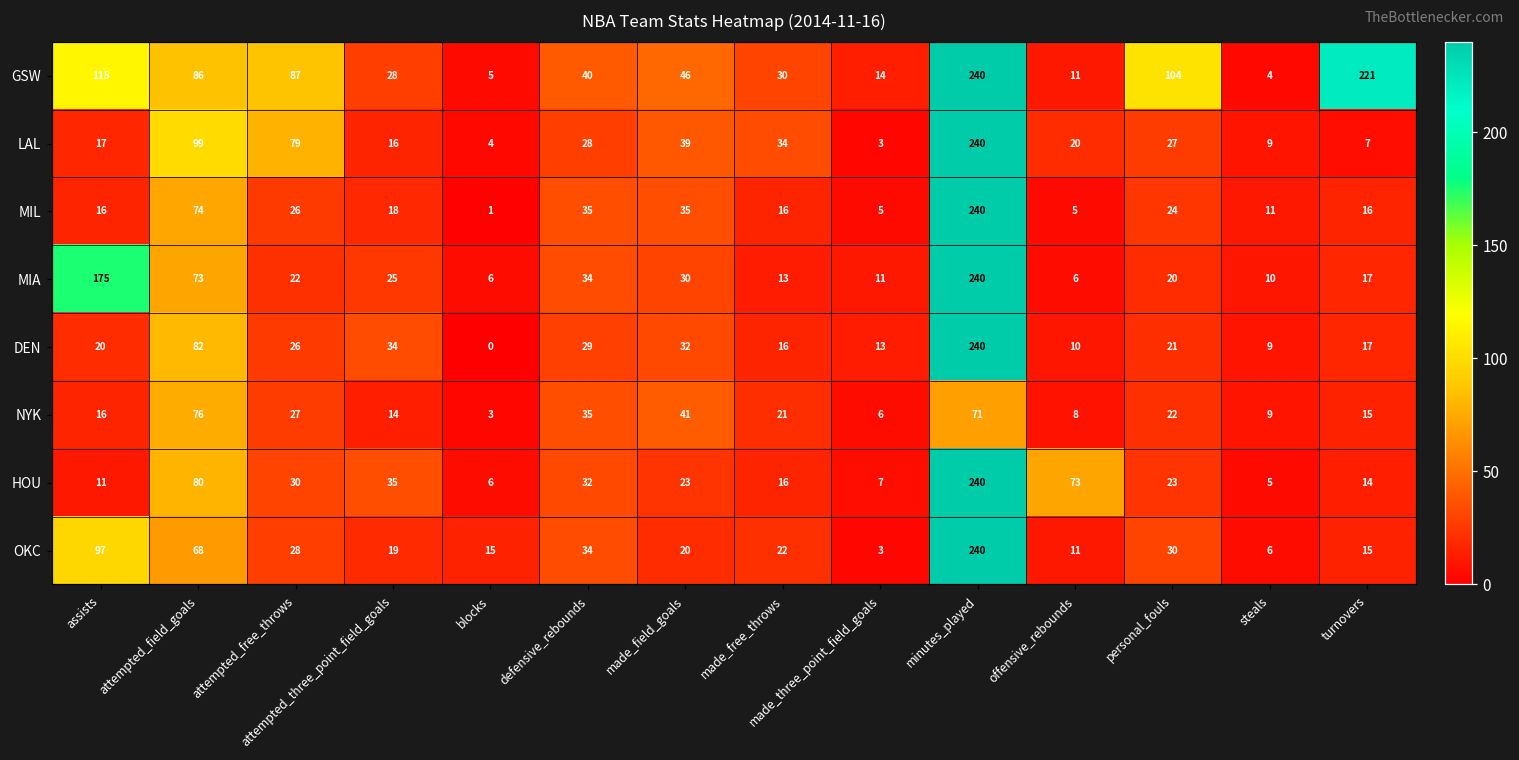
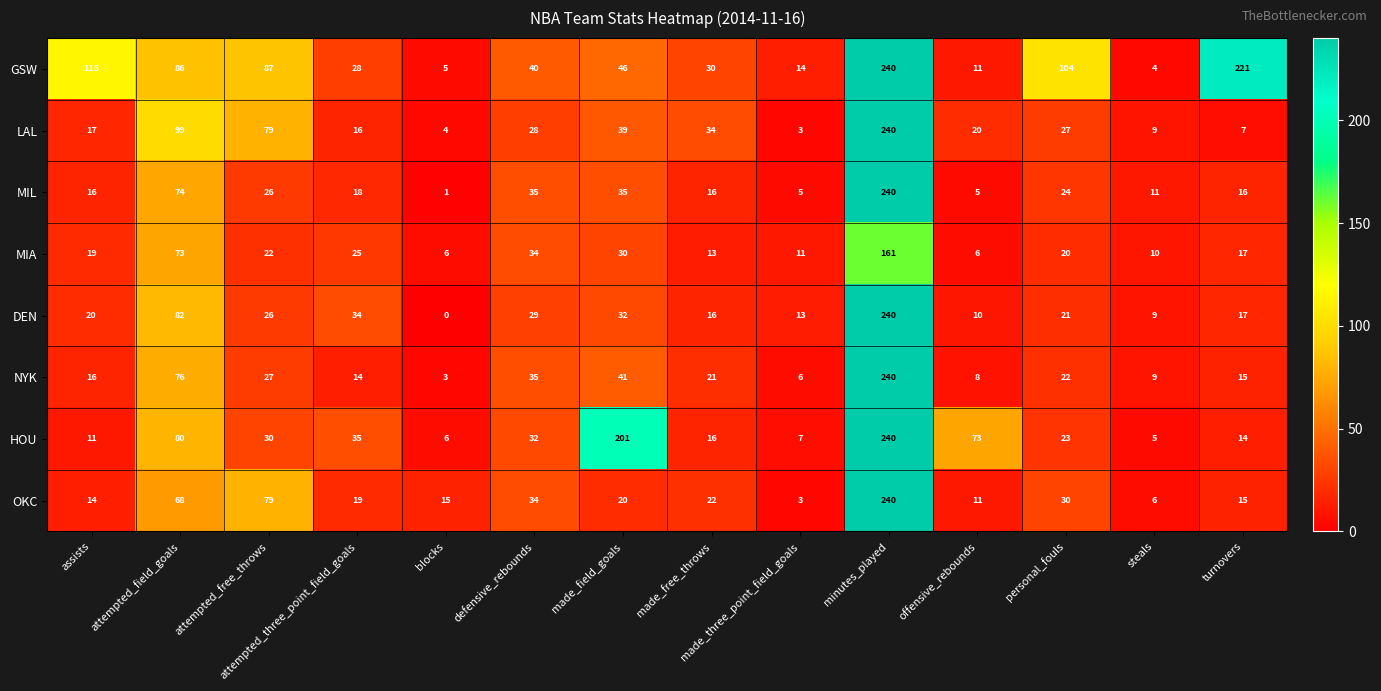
  {
    "GSW": {
      "assists": 115,
      "attempted_field_goals": 86,
      "attempted_free_throws": 87,
      "attempted_three_point_field_goals": 28,
      "blocks": 5,
      "defensive_rebounds": 40,
      "made_field_goals": 46,
      "made_free_throws": 30,
      "made_three_point_field_goals": 14,
      "minutes_played": 240,
      "offensive_rebounds": 11,
      "personal_fouls": 104,
      "steals": 4,
      "turnovers": 221
    },
    "LAL": {
      "assists": 17,
      "attempted_field_goals": 99,
      "attempted_free_throws": 79,
      "attempted_three_point_field_goals": 16,
      "blocks": 4,
      "defensive_rebounds": 28,
      "made_field_goals": 39,
      "made_free_throws": 34,
      "made_three_point_field_goals": 3,
      "minutes_played": 240,
      "offensive_rebounds": 20,
      "personal_fouls": 27,
      "steals": 9,
      "turnovers": 7
    },
    "MIL": {
      "assists": 16,
      "attempted_field_goals": 74,
      "attempted_free_throws": 26,
      "attempted_three_point_field_goals": 18,
      "blocks": 1,
      "defensive_rebounds": 35,
      "made_field_goals": 35,
      "made_free_throws": 16,
      "made_three_point_field_goals": 5,
      "minutes_played": 240,
      "offensive_rebounds": 5,
      "personal_fouls": 24,
      "steals": 11,
      "turnovers": 16
    },
    "MIA": {
-     "assists": 175,
+     "assists": 19,
      "attempted_field_goals": 73,
      "attempted_free_throws": 22,
      "attempted_three_point_field_goals": 25,
      "blocks": 6,
      "defensive_rebounds": 34,
      "made_field_goals": 30,
      "made_free_throws": 13,
      "made_three_point_field_goals": 11,
-     "minutes_played": 240,
+     "minutes_played": 161,
      "offensive_rebounds": 6,
      "personal_fouls": 20,
      "steals": 10,
      "turnovers": 17
    },
    "DEN": {
      "assists": 20,
      "attempted_field_goals": 82,
      "attempted_free_throws": 26,
      "attempted_three_point_field_goals": 34,
      "blocks": 0,
      "defensive_rebounds": 29,
      "made_field_goals": 32,
      "made_free_throws": 16,
      "made_three_point_field_goals": 13,
      "minutes_played": 240,
      "offensive_rebounds": 10,
      "personal_fouls": 21,
      "steals": 9,
      "turnovers": 17
    },
    "NYK": {
      "assists": 16,
      "attempted_field_goals": 76,
      "attempted_free_throws": 27,
      "attempted_three_point_field_goals": 14,
      "blocks": 3,
      "defensive_rebounds": 35,
      "made_field_goals": 41,
      "made_free_throws": 21,
      "made_three_point_field_goals": 6,
-     "minutes_played": 71,
+     "minutes_played": 240,
      "offensive_rebounds": 8,
      "personal_fouls": 22,
      "steals": 9,
      "turnovers": 15
    },
    "HOU": {
      "assists": 11,
      "attempted_field_goals": 80,
      "attempted_free_throws": 30,
      "attempted_three_point_field_goals": 35,
      "blocks": 6,
      "defensive_rebounds": 32,
-     "made_field_goals": 23,
+     "made_field_goals": 201,
      "made_free_throws": 16,
      "made_three_point_field_goals": 7,
      "minutes_played": 240,
      "offensive_rebounds": 73,
      "personal_fouls": 23,
      "steals": 5,
      "turnovers": 14
    },
    "OKC": {
-     "assists": 97,
+     "assists": 14,
      "attempted_field_goals": 68,
-     "attempted_free_throws": 28,
+     "attempted_free_throws": 79,
      "attempted_three_point_field_goals": 19,
      "blocks": 15,
      "defensive_rebounds": 34,
      "made_field_goals": 20,
      "made_free_throws": 22,
      "made_three_point_field_goals": 3,
      "minutes_played": 240,
      "offensive_rebounds": 11,
      "personal_fouls": 30,
      "steals": 6,
      "turnovers": 15
    }
  }
